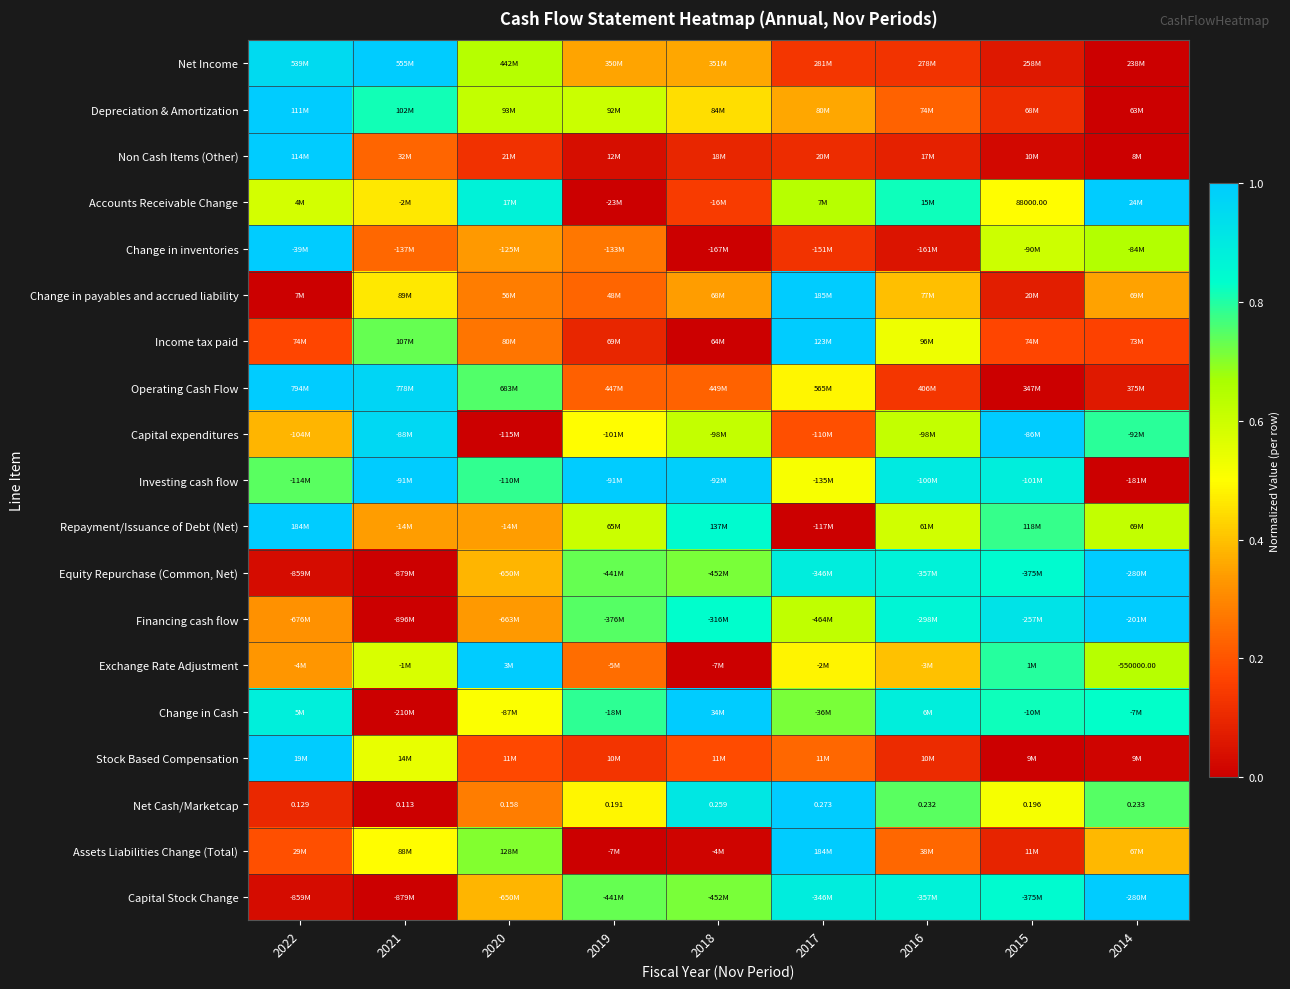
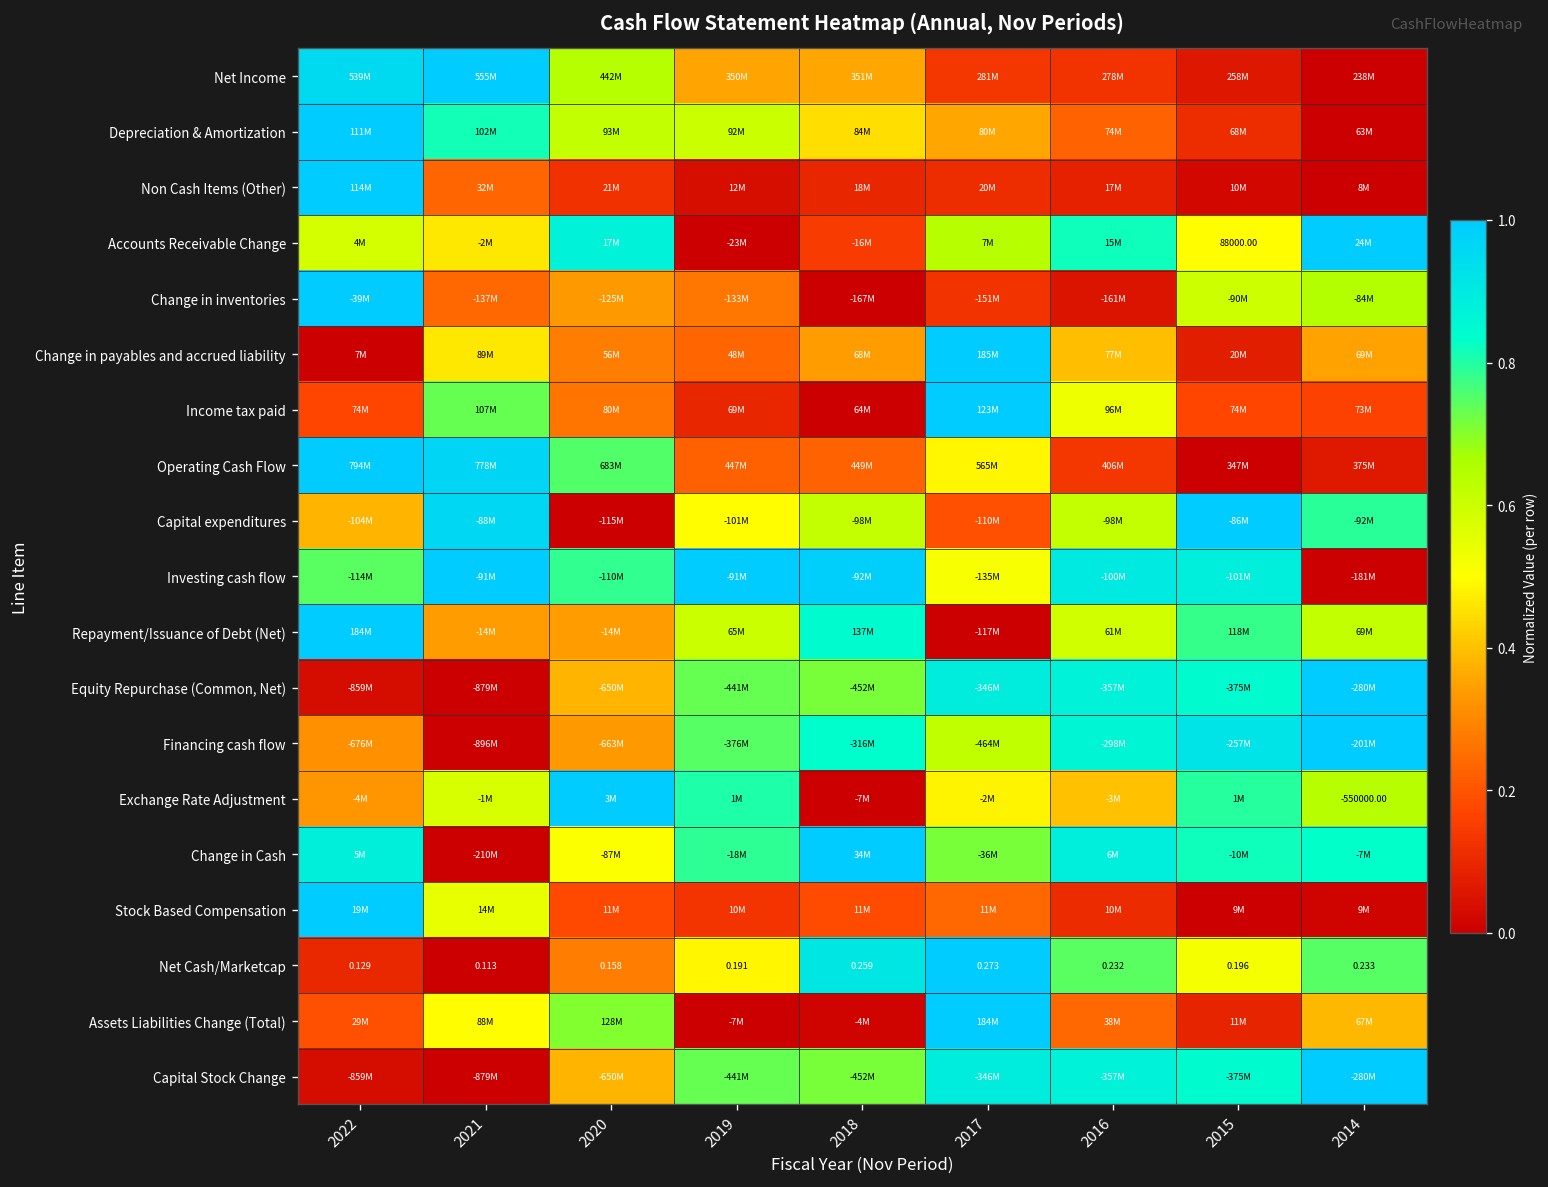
  {
    "Net Income": {
      "2022": "539M",
      "2021": "555M",
      "2020": "442M",
      "2019": "350M",
      "2018": "351M",
      "2017": "281M",
      "2016": "278M",
      "2015": "258M",
      "2014": "238M"
    },
    "Depreciation & Amortization": {
      "2022": "111M",
      "2021": "102M",
      "2020": "93M",
      "2019": "92M",
      "2018": "84M",
      "2017": "80M",
      "2016": "74M",
      "2015": "68M",
      "2014": "63M"
    },
    "Non Cash Items (Other)": {
      "2022": "114M",
      "2021": "32M",
      "2020": "21M",
      "2019": "12M",
      "2018": "18M",
      "2017": "20M",
      "2016": "17M",
      "2015": "10M",
      "2014": "8M"
    },
    "Accounts Receivable Change": {
      "2022": "4M",
      "2021": "-2M",
      "2020": "17M",
      "2019": "-23M",
      "2018": "-16M",
      "2017": "7M",
      "2016": "15M",
      "2015": "88000.00",
      "2014": "24M"
    },
    "Change in inventories": {
      "2022": "-39M",
      "2021": "-137M",
      "2020": "-125M",
      "2019": "-133M",
      "2018": "-167M",
      "2017": "-151M",
      "2016": "-161M",
      "2015": "-90M",
      "2014": "-84M"
    },
    "Change in payables and accrued liability": {
      "2022": "7M",
      "2021": "89M",
      "2020": "56M",
      "2019": "48M",
      "2018": "68M",
      "2017": "185M",
      "2016": "77M",
      "2015": "20M",
      "2014": "69M"
    },
    "Income tax paid": {
      "2022": "74M",
      "2021": "107M",
      "2020": "80M",
      "2019": "69M",
      "2018": "64M",
      "2017": "123M",
      "2016": "96M",
      "2015": "74M",
      "2014": "73M"
    },
    "Operating Cash Flow": {
      "2022": "794M",
      "2021": "778M",
      "2020": "683M",
      "2019": "447M",
      "2018": "449M",
      "2017": "565M",
      "2016": "406M",
      "2015": "347M",
      "2014": "375M"
    },
    "Capital expenditures": {
      "2022": "-104M",
      "2021": "-88M",
      "2020": "-115M",
      "2019": "-101M",
      "2018": "-98M",
      "2017": "-110M",
      "2016": "-98M",
      "2015": "-86M",
      "2014": "-92M"
    },
    "Investing cash flow": {
      "2022": "-114M",
      "2021": "-91M",
      "2020": "-110M",
      "2019": "-91M",
      "2018": "-92M",
      "2017": "-135M",
      "2016": "-100M",
      "2015": "-101M",
      "2014": "-181M"
    },
    "Repayment/Issuance of Debt (Net)": {
      "2022": "184M",
      "2021": "-14M",
      "2020": "-14M",
      "2019": "65M",
      "2018": "137M",
      "2017": "-117M",
      "2016": "61M",
      "2015": "118M",
      "2014": "69M"
    },
    "Equity Repurchase (Common, Net)": {
      "2022": "-859M",
      "2021": "-879M",
      "2020": "-650M",
      "2019": "-441M",
      "2018": "-452M",
      "2017": "-346M",
      "2016": "-357M",
      "2015": "-375M",
      "2014": "-280M"
    },
    "Financing cash flow": {
      "2022": "-676M",
      "2021": "-896M",
      "2020": "-663M",
      "2019": "-376M",
      "2018": "-316M",
      "2017": "-464M",
      "2016": "-298M",
      "2015": "-257M",
      "2014": "-201M"
    },
    "Exchange Rate Adjustment": {
      "2022": "-4M",
      "2021": "-1M",
      "2020": "3M",
-     "2019": "-5M",
+     "2019": "1M",
      "2018": "-7M",
      "2017": "-2M",
      "2016": "-3M",
      "2015": "1M",
      "2014": "-550000.00"
    },
    "Change in Cash": {
      "2022": "5M",
      "2021": "-210M",
      "2020": "-87M",
      "2019": "-18M",
      "2018": "34M",
      "2017": "-36M",
      "2016": "6M",
      "2015": "-10M",
      "2014": "-7M"
    },
    "Stock Based Compensation": {
      "2022": "19M",
      "2021": "14M",
      "2020": "11M",
      "2019": "10M",
      "2018": "11M",
      "2017": "11M",
      "2016": "10M",
      "2015": "9M",
      "2014": "9M"
    },
    "Net Cash/Marketcap": {
      "2022": "0.129",
      "2021": "0.113",
      "2020": "0.158",
      "2019": "0.191",
      "2018": "0.259",
      "2017": "0.273",
      "2016": "0.232",
      "2015": "0.196",
      "2014": "0.233"
    },
    "Assets Liabilities Change (Total)": {
      "2022": "29M",
      "2021": "88M",
      "2020": "128M",
      "2019": "-7M",
      "2018": "-4M",
      "2017": "184M",
      "2016": "38M",
      "2015": "11M",
      "2014": "67M"
    },
    "Capital Stock Change": {
      "2022": "-859M",
      "2021": "-879M",
      "2020": "-650M",
      "2019": "-441M",
      "2018": "-452M",
      "2017": "-346M",
      "2016": "-357M",
      "2015": "-375M",
      "2014": "-280M"
    }
  }
